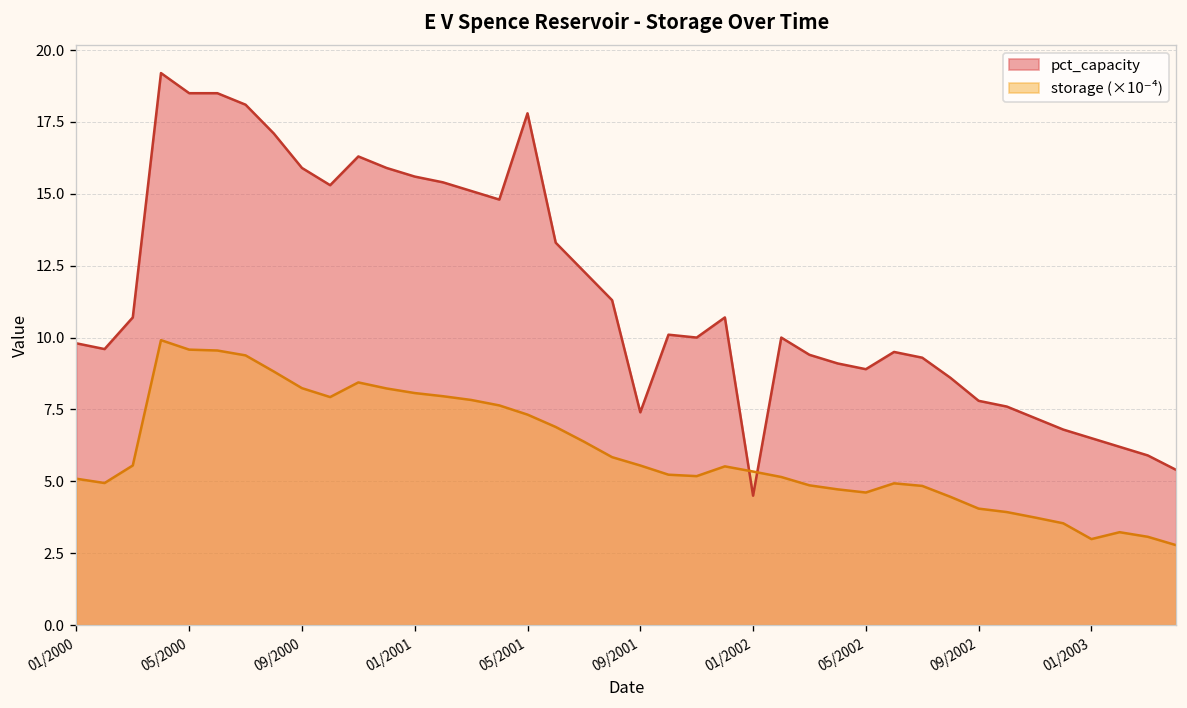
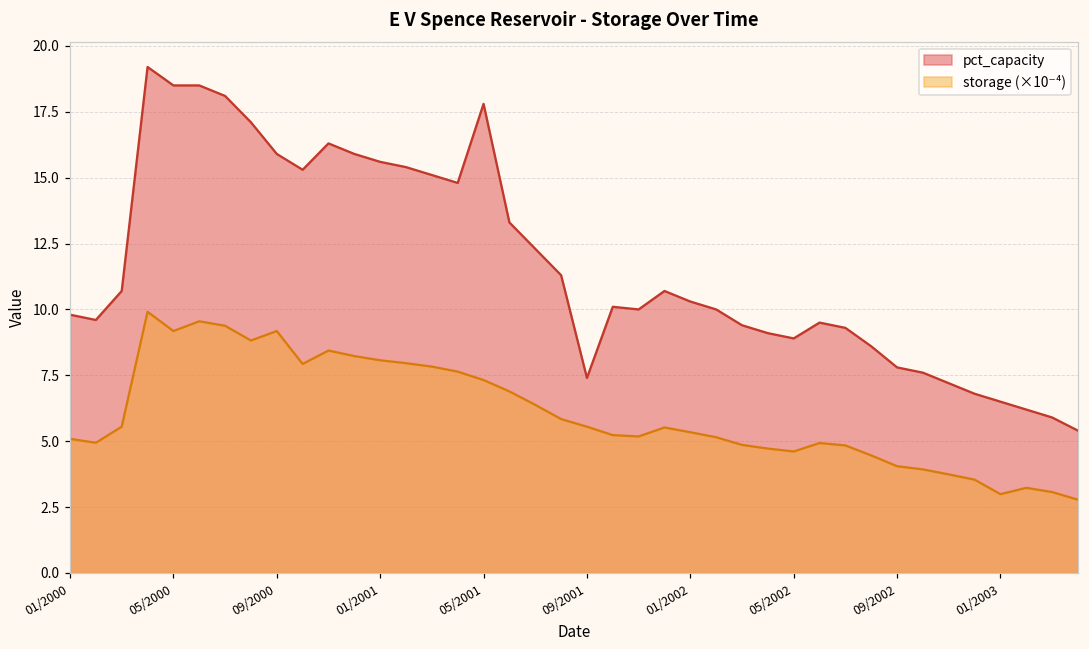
  {
    "pct_capacity": {
      "01/2000": 9.8,
      "05/2000": 18.5,
      "09/2000": 15.9,
      "01/2001": 15.6,
      "05/2001": 17.8,
      "09/2001": 7.4,
-     "01/2002": 4.5,
+     "01/2002": 10.3,
      "05/2002": 8.9,
      "09/2002": 7.8,
      "01/2003": 6.5
    },
    "storage (×10⁻⁴)": {
      "01/2000": 5.1,
-     "05/2000": 9.6,
-     "09/2000": 8.2,
+     "05/2000": 9.2,
+     "09/2000": 9.2,
      "01/2001": 8.1,
      "05/2001": 7.3,
      "09/2001": 5.6,
      "01/2002": 5.3,
      "05/2002": 4.6,
      "09/2002": 4.1,
      "01/2003": 3.0
    }
  }
